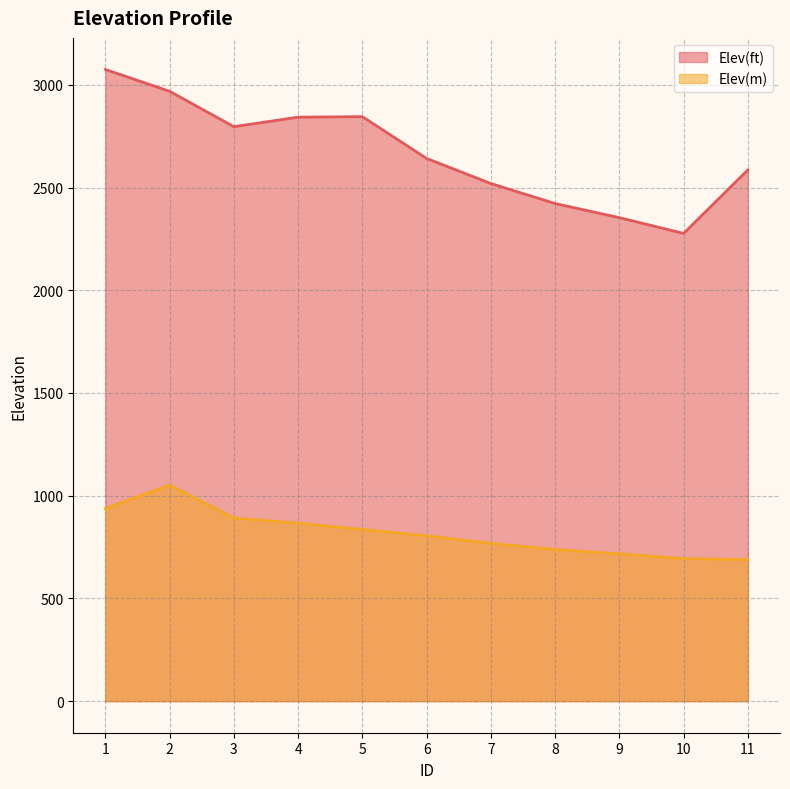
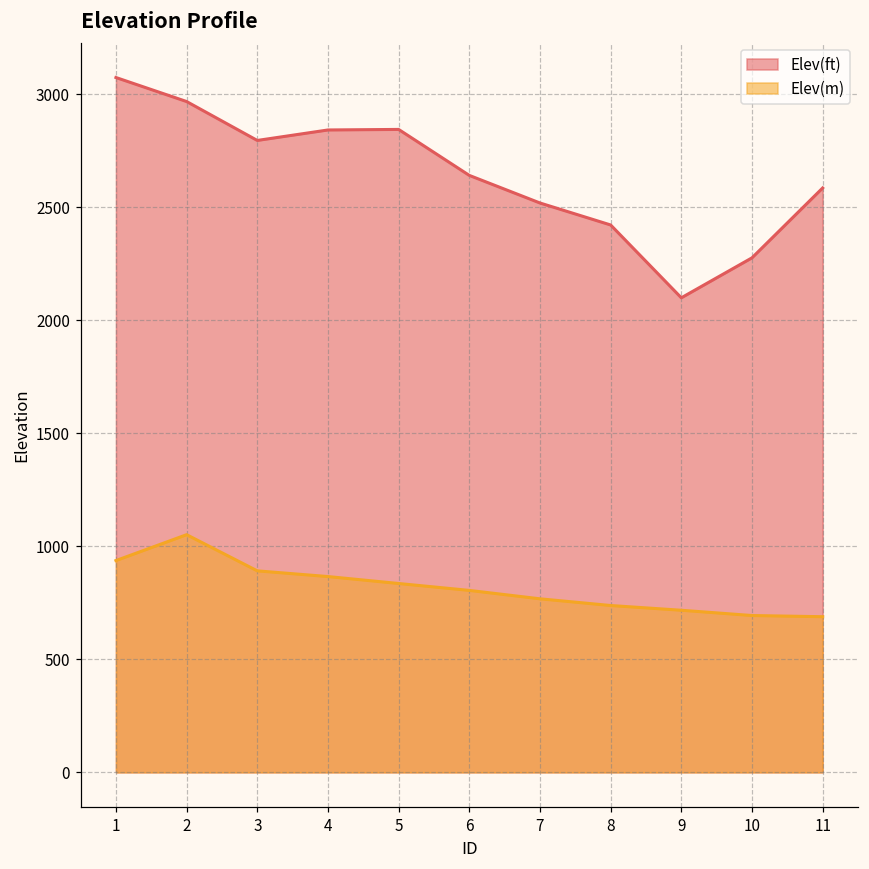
  {
    "Elev(ft)": {
      "1": 3070,
      "2": 2970,
      "3": 2800,
      "4": 2840,
      "5": 2840,
      "6": 2640,
      "7": 2520,
      "8": 2420,
-     "9": 2350,
+     "9": 2100,
      "10": 2280,
      "11": 2590
    },
    "Elev(m)": {
      "1": 940,
      "2": 1050,
      "3": 890,
      "4": 870,
      "5": 840,
      "6": 810,
      "7": 770,
      "8": 740,
      "9": 720,
      "10": 690,
      "11": 690
    }
  }
